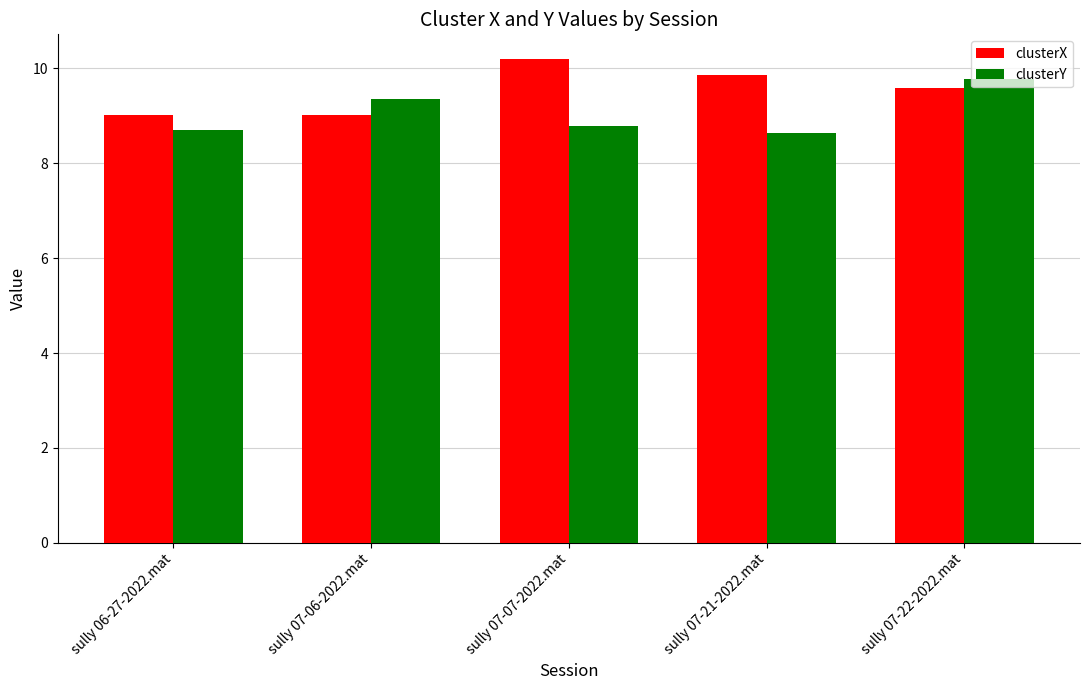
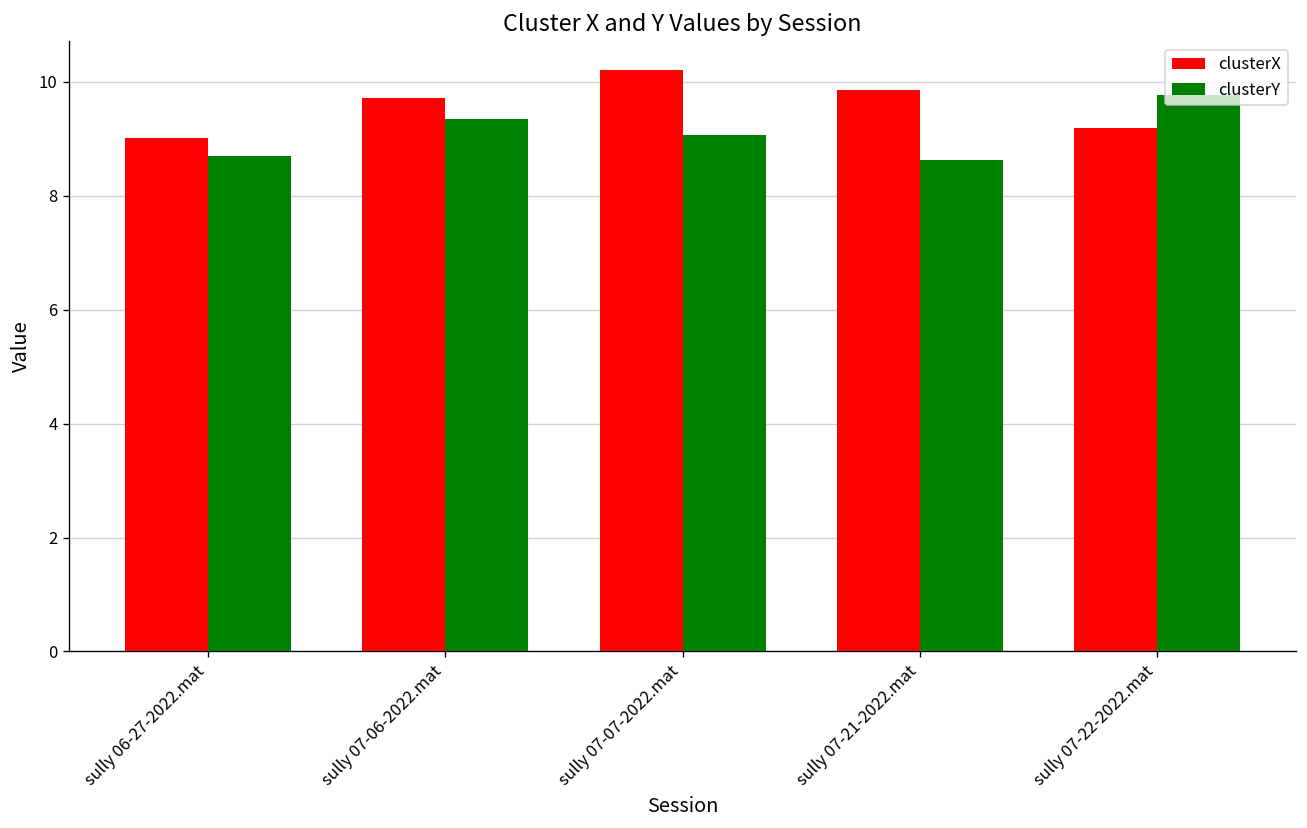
  {
    "clusterX": {
      "sully 06-27-2022.mat": 9.0,
-     "sully 07-06-2022.mat": 9.0,
+     "sully 07-06-2022.mat": 9.7,
      "sully 07-07-2022.mat": 10.2,
      "sully 07-21-2022.mat": 9.9,
-     "sully 07-22-2022.mat": 9.6
+     "sully 07-22-2022.mat": 9.2
    },
    "clusterY": {
      "sully 06-27-2022.mat": 8.7,
      "sully 07-06-2022.mat": 9.3,
-     "sully 07-07-2022.mat": 8.8,
+     "sully 07-07-2022.mat": 9.1,
      "sully 07-21-2022.mat": 8.6
    }
  }
